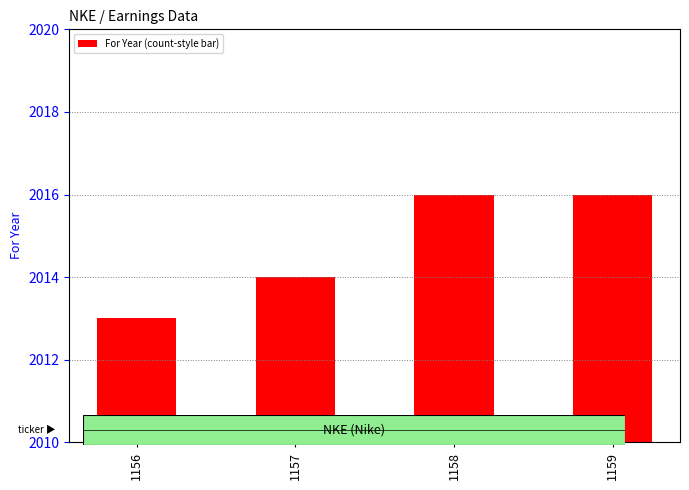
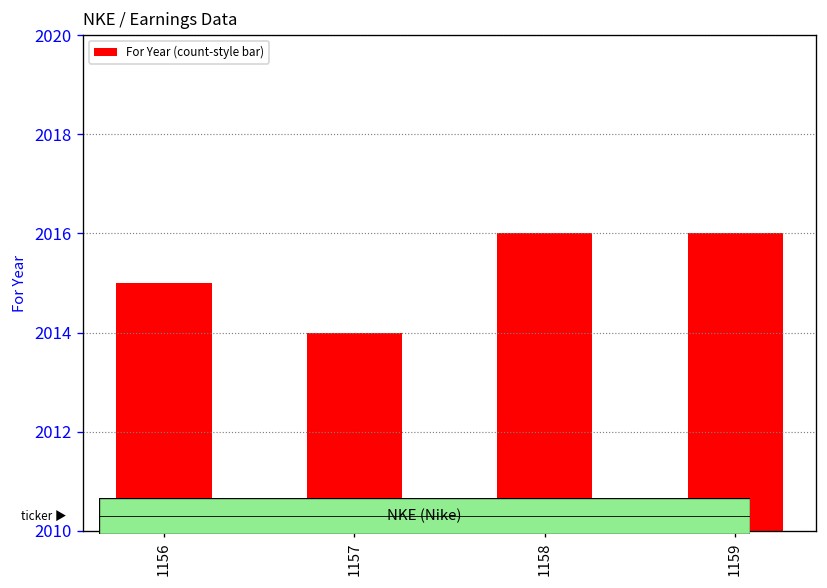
  {
-   "1156": 2013,
+   "1156": 2015,
    "1157": 2014,
    "1158": 2016,
    "1159": 2016
  }
